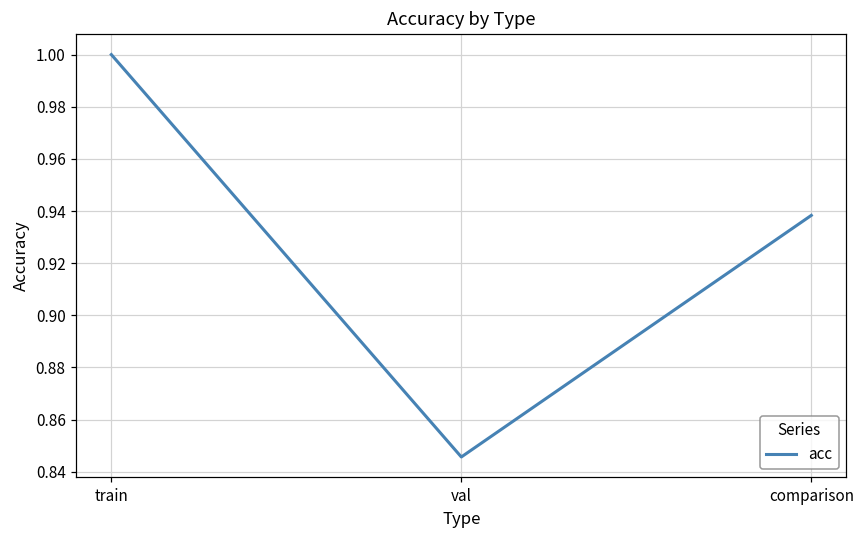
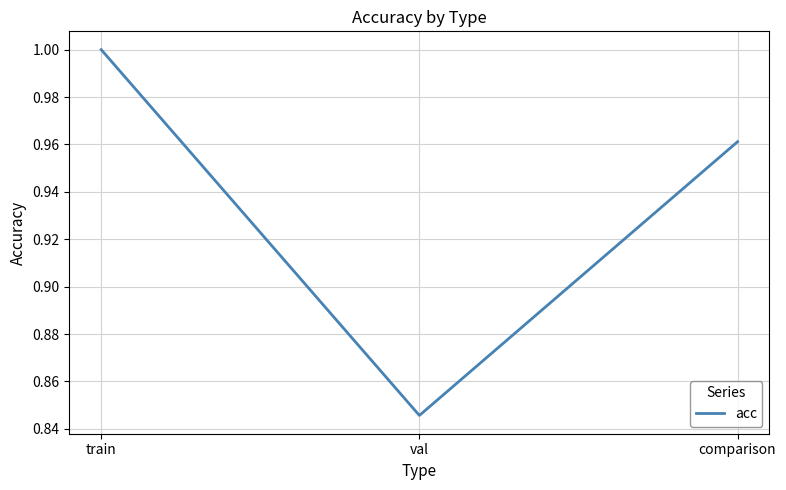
  {
    "train": 1.000,
    "val": 0.846,
-   "comparison": 0.938
+   "comparison": 0.961
  }
